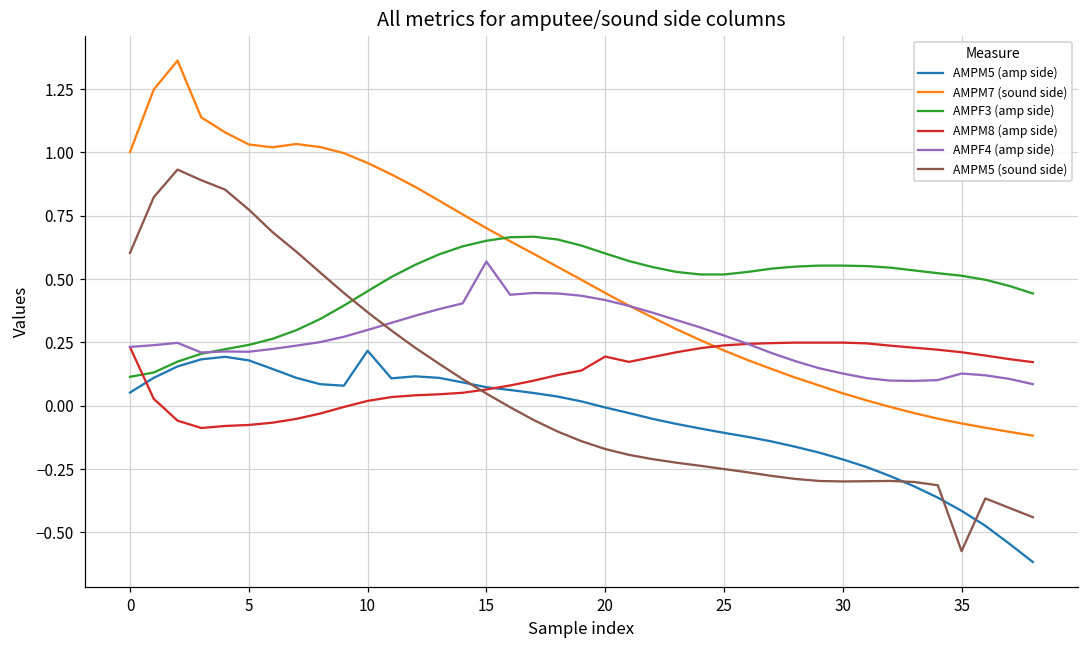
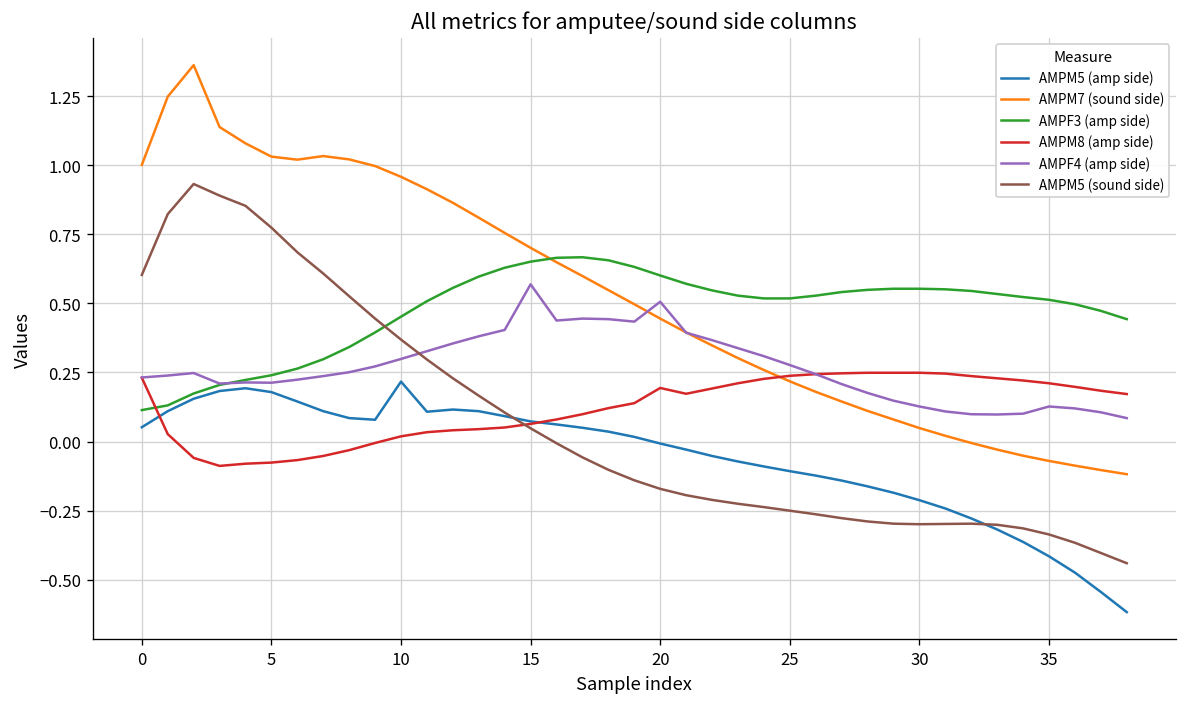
  {
    "AMPM5 (amp side)": {
      "0": 0.05,
      "5": 0.18,
      "10": 0.22,
      "20": -0.01,
      "25": -0.11,
      "30": -0.21,
      "35": -0.42
    },
    "AMPM7 (sound side)": {
      "0": 1.00,
      "5": 1.03,
      "10": 0.96,
      "15": 0.70,
      "20": 0.45,
      "25": 0.22,
      "30": 0.05,
      "35": -0.07
    },
    "AMPF3 (amp side)": {
      "0": 0.11,
      "5": 0.24,
      "10": 0.45,
      "15": 0.65,
      "20": 0.60,
      "25": 0.52,
      "30": 0.55,
      "35": 0.51
    },
    "AMPM8 (amp side)": {
      "5": -0.08,
      "10": 0.02,
      "20": 0.19,
      "25": 0.24,
      "30": 0.25,
      "35": 0.21
    },
    "AMPF4 (amp side)": {
      "5": 0.21,
      "10": 0.30,
      "15": 0.57,
-     "20": 0.42,
+     "20": 0.51,
      "25": 0.28,
      "30": 0.13,
      "35": 0.13
    },
    "AMPM5 (sound side)": {
      "0": 0.60,
      "5": 0.77,
      "10": 0.37,
      "15": 0.05,
      "20": -0.17,
      "25": -0.25,
      "30": -0.30,
-     "35": -0.57
+     "35": -0.34
    }
  }
